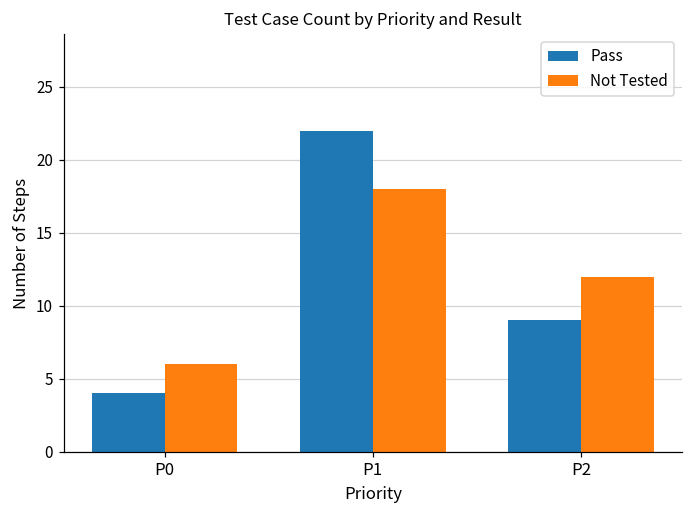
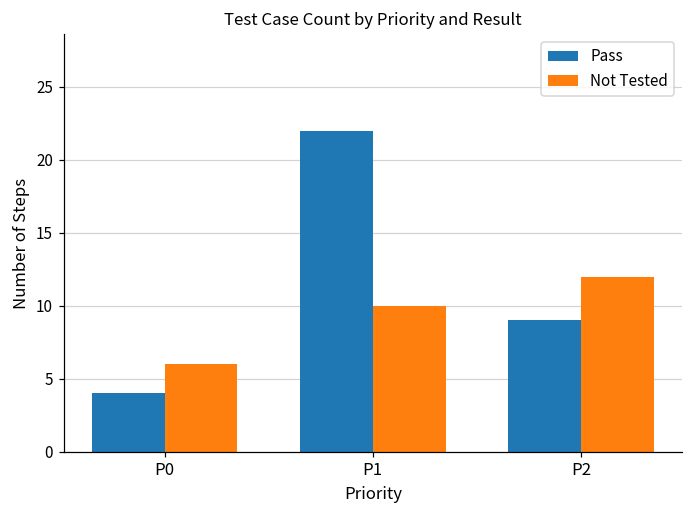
  {
    "Pass": {
      "P0": 4,
      "P1": 22,
      "P2": 9
    },
    "Not Tested": {
      "P0": 6,
-     "P1": 18,
+     "P1": 10,
      "P2": 12
    }
  }
